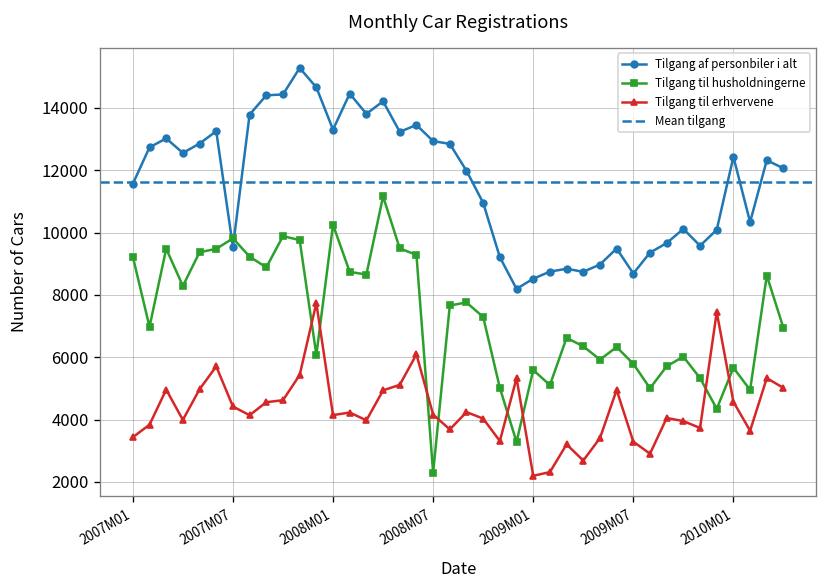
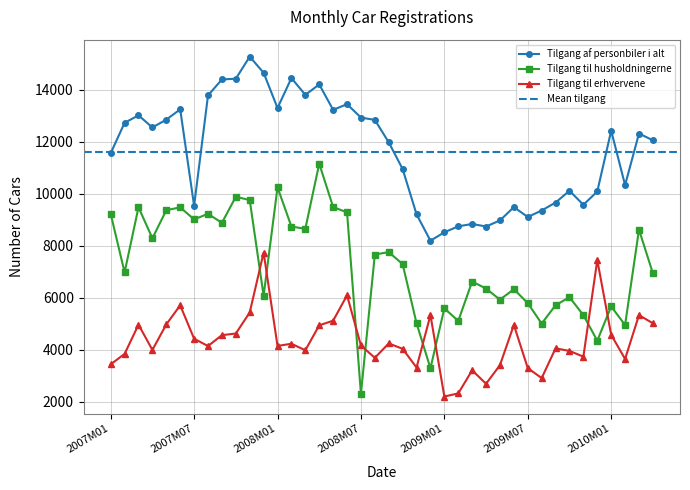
  {
    "Tilgang af personbiler i alt": {
      "2007M01": 11600,
      "2007M07": 9500,
      "2008M01": 13300,
      "2008M07": 12900,
      "2009M01": 8500,
-     "2009M07": 8700,
+     "2009M07": 9100,
      "2010M01": 12400
    },
    "Tilgang til husholdningerne": {
      "2007M01": 9200,
-     "2007M07": 9800,
+     "2007M07": 9000,
      "2008M01": 10200,
      "2008M07": 2300,
      "2009M01": 5600,
      "2009M07": 5800,
      "2010M01": 5700
    },
    "Tilgang til erhvervene": {
      "2007M01": 3400,
      "2007M07": 4400,
      "2008M01": 4100,
      "2008M07": 4200,
      "2009M01": 2200,
      "2009M07": 3300,
      "2010M01": 4600
    }
  }
